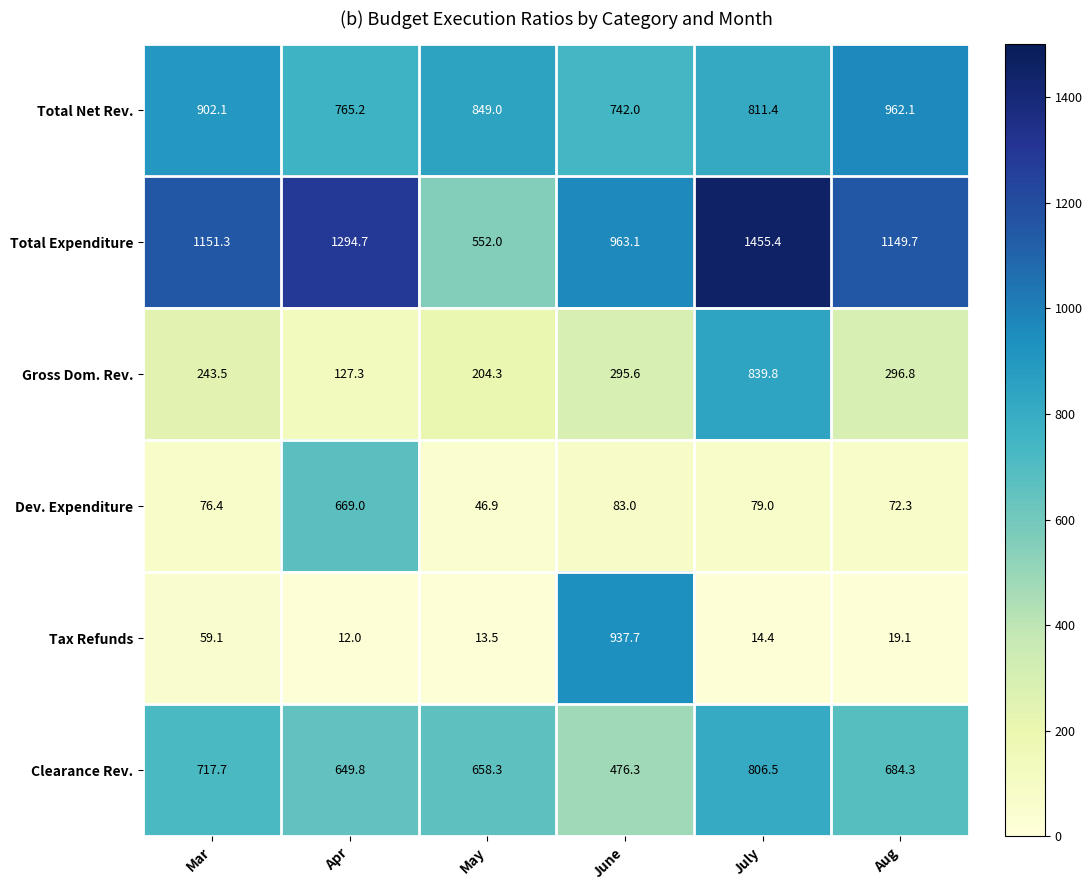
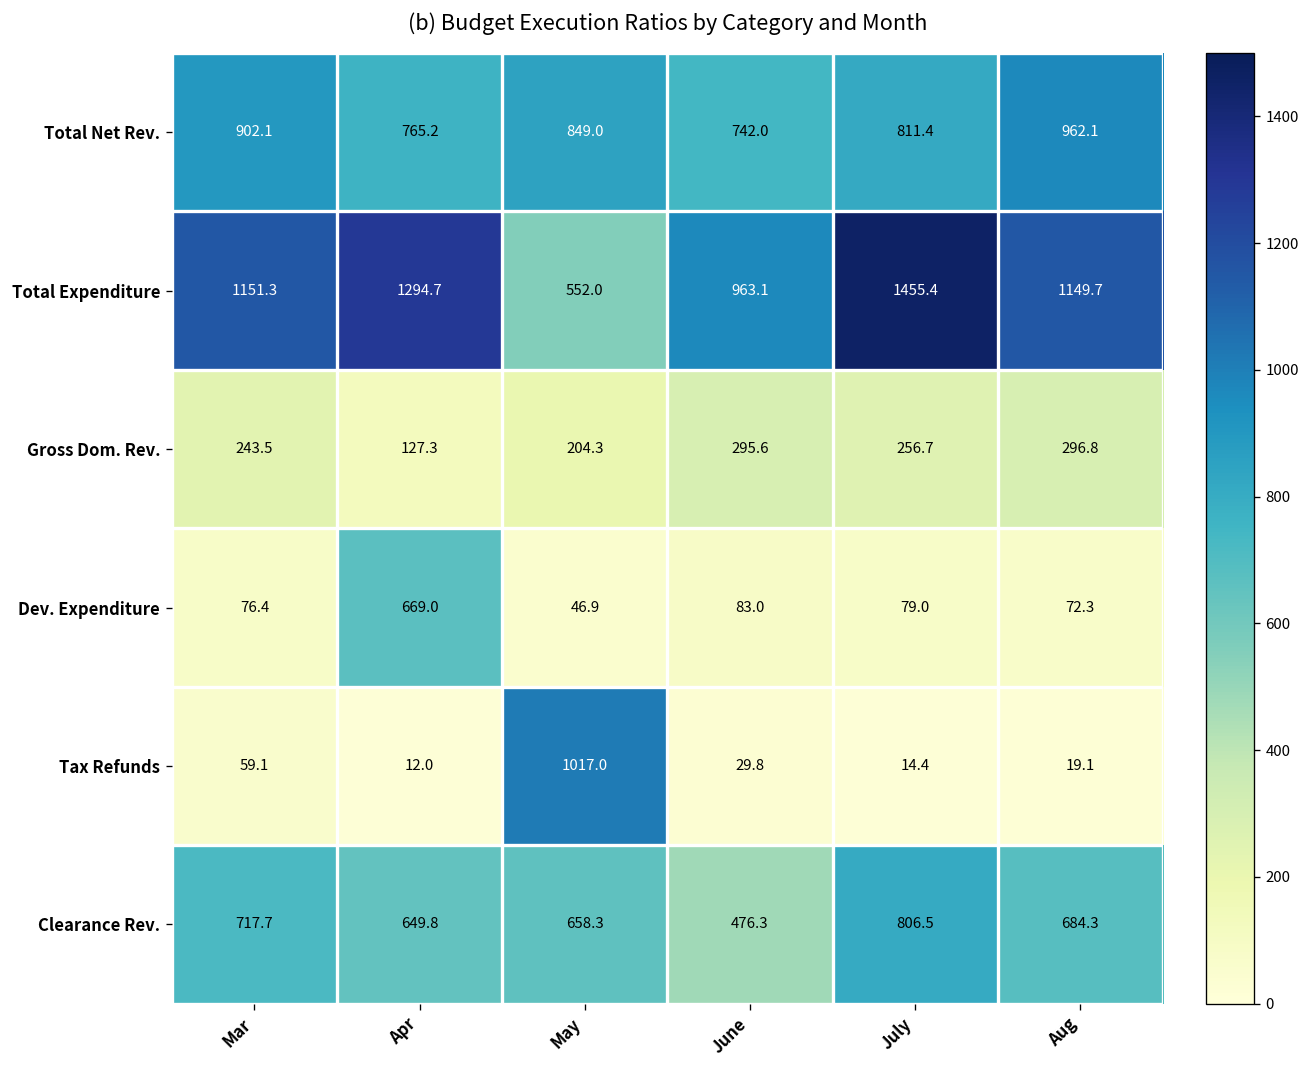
  {
    "Total Net Rev.": {
      "Mar": 902.1,
      "Apr": 765.2,
      "May": 849.0,
      "June": 742.0,
      "July": 811.4,
      "Aug": 962.1
    },
    "Total Expenditure": {
      "Mar": 1151.3,
      "Apr": 1294.7,
      "May": 552.0,
      "June": 963.1,
      "July": 1455.4,
      "Aug": 1149.7
    },
    "Gross Dom. Rev.": {
      "Mar": 243.5,
      "Apr": 127.3,
      "May": 204.3,
      "June": 295.6,
-     "July": 839.8,
+     "July": 256.7,
      "Aug": 296.8
    },
    "Dev. Expenditure": {
      "Mar": 76.4,
      "Apr": 669.0,
      "May": 46.9,
      "June": 83.0,
      "July": 79.0,
      "Aug": 72.3
    },
    "Tax Refunds": {
      "Mar": 59.1,
      "Apr": 12.0,
-     "May": 13.5,
-     "June": 937.7,
+     "May": 1017.0,
+     "June": 29.8,
      "July": 14.4,
      "Aug": 19.1
    },
    "Clearance Rev.": {
      "Mar": 717.7,
      "Apr": 649.8,
      "May": 658.3,
      "June": 476.3,
      "July": 806.5,
      "Aug": 684.3
    }
  }
